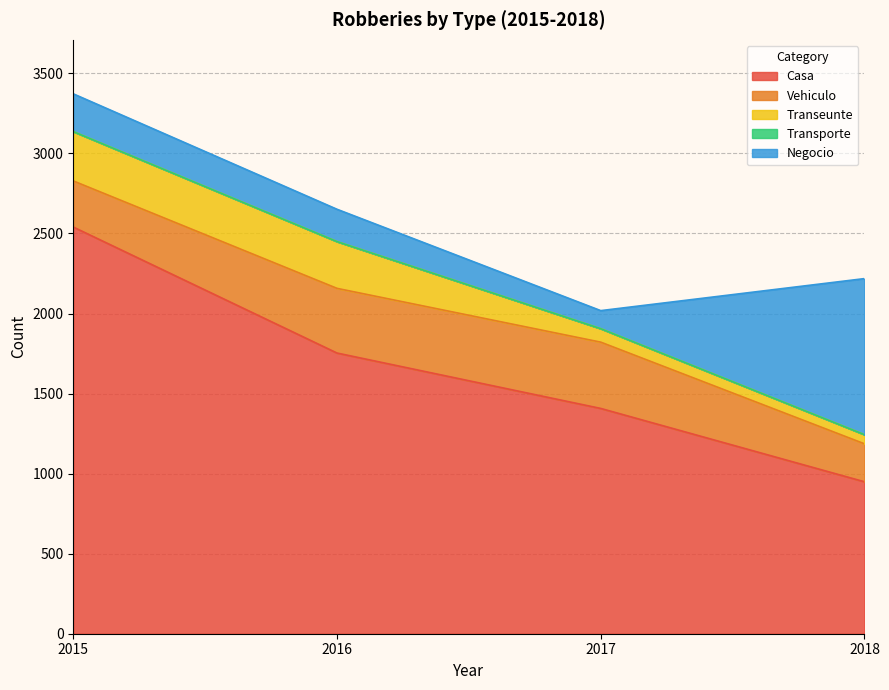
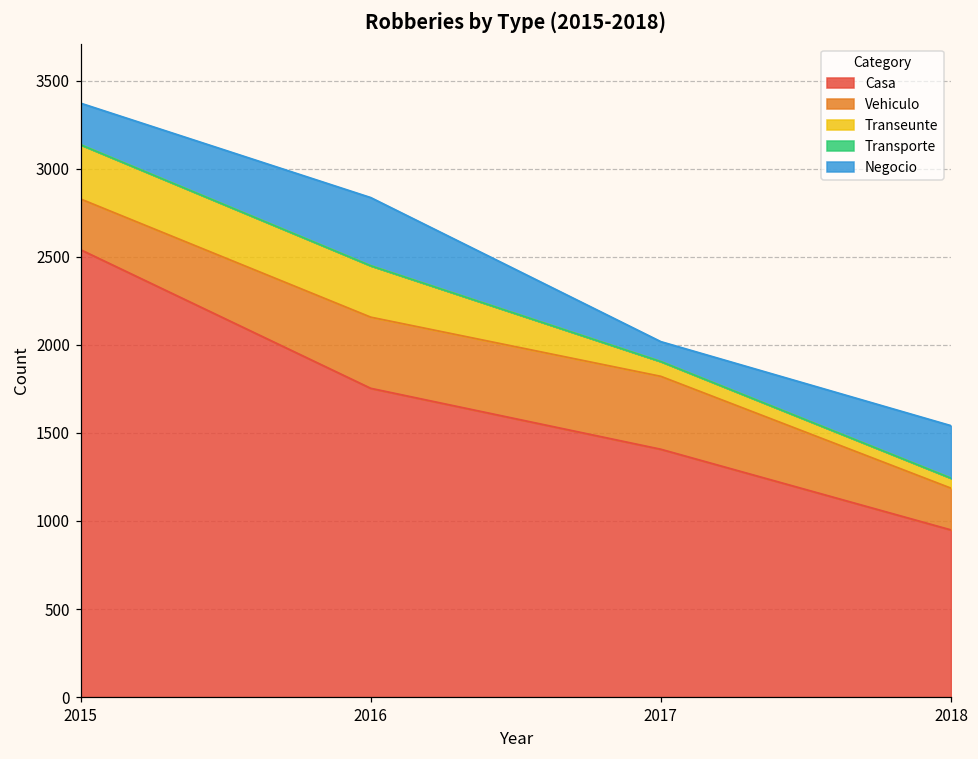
  {
    "Negocio": {
      "2015": 240,
-     "2016": 200,
+     "2016": 390,
      "2017": 110,
-     "2018": 980
+     "2018": 300
    }
  }
